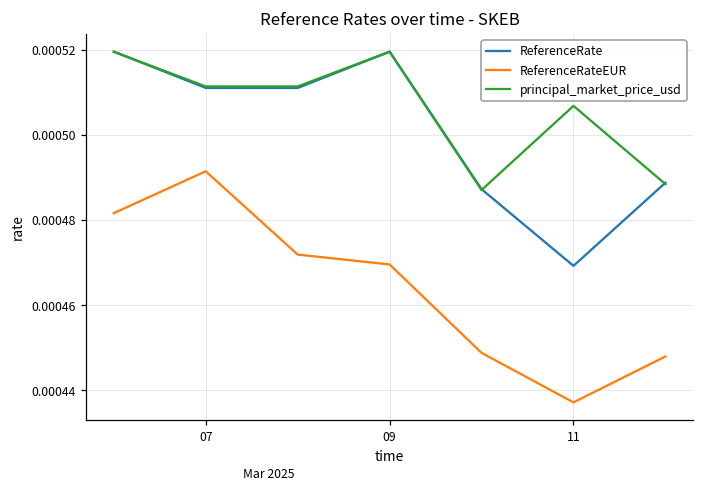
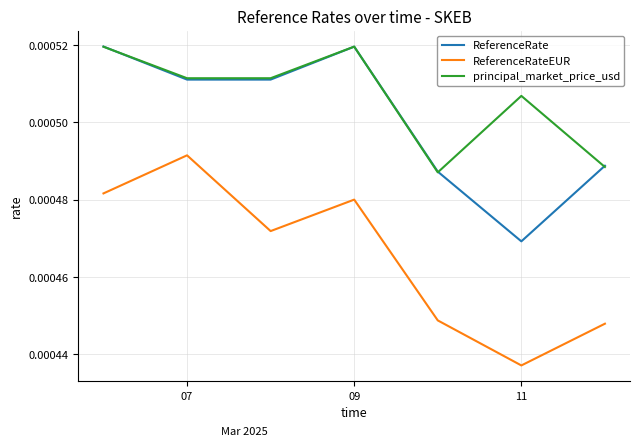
  {
    "ReferenceRate": {
      "11": 0.000469
    },
    "ReferenceRateEUR": {
      "07": 0.000491,
-     "09": 0.000470,
+     "09": 0.000480,
      "11": 0.000437
    },
    "principal_market_price_usd": {
      "11": 0.000507
    }
  }
